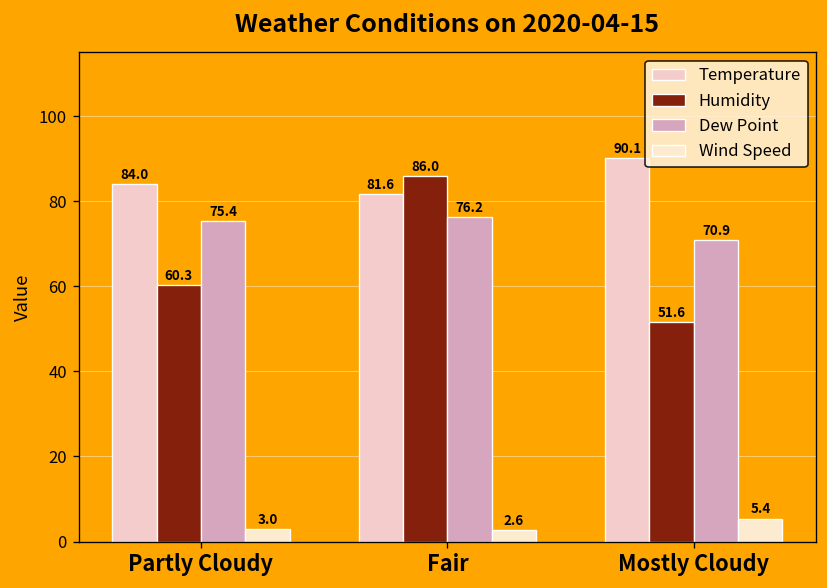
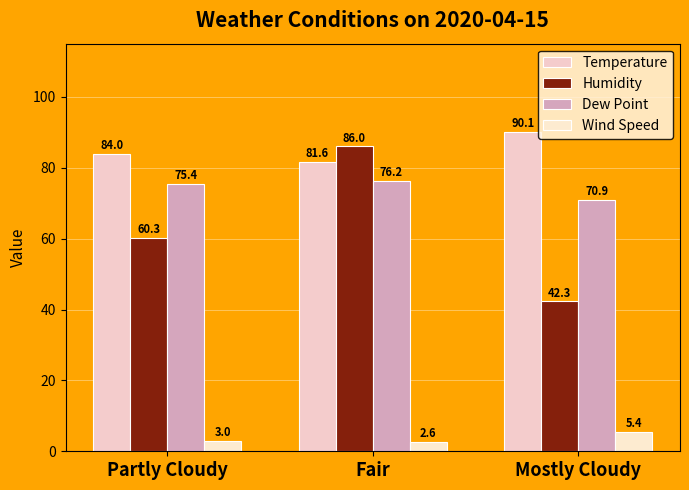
  {
    "Humidity": {
      "Partly Cloudy": 60.3,
      "Fair": 86.0,
-     "Mostly Cloudy": 51.6
+     "Mostly Cloudy": 42.3
    }
  }
